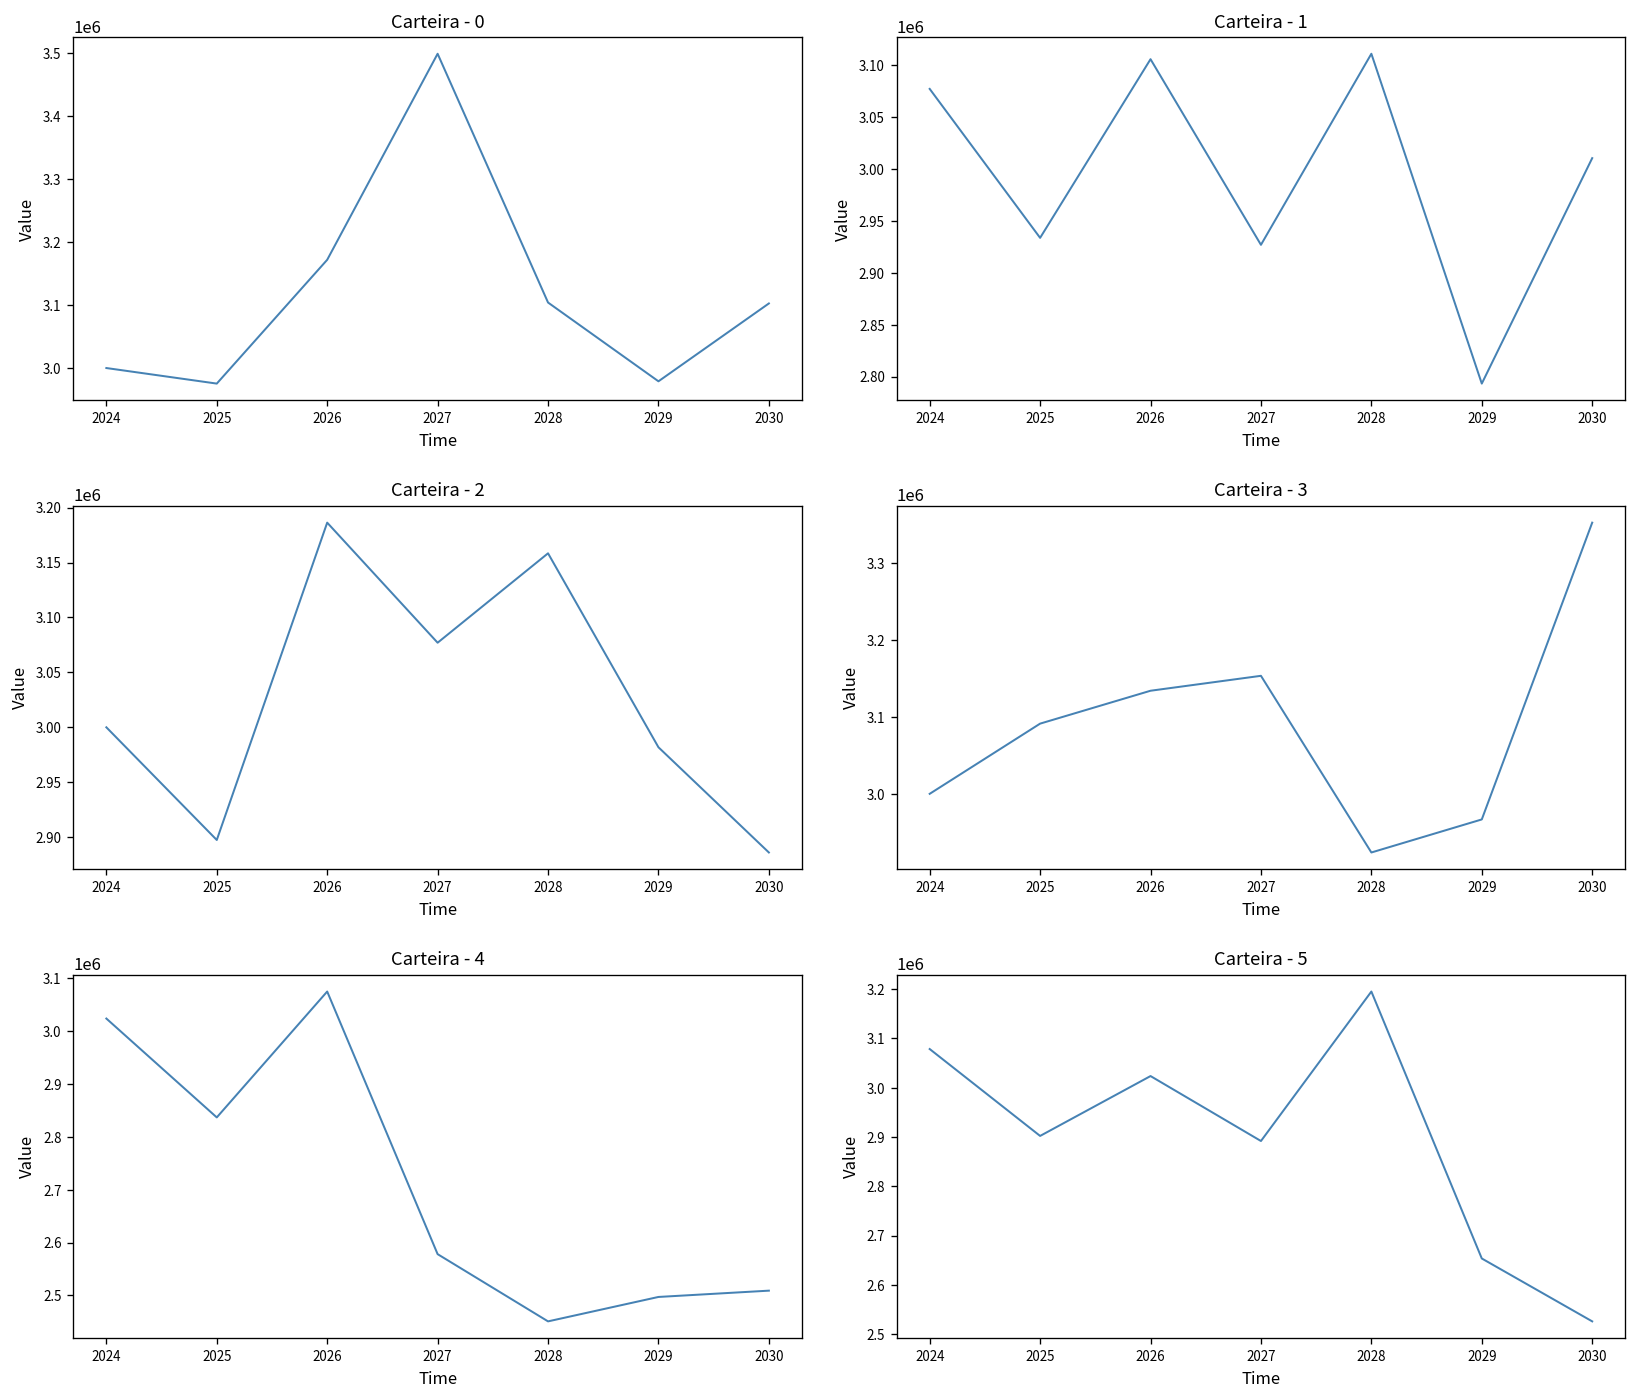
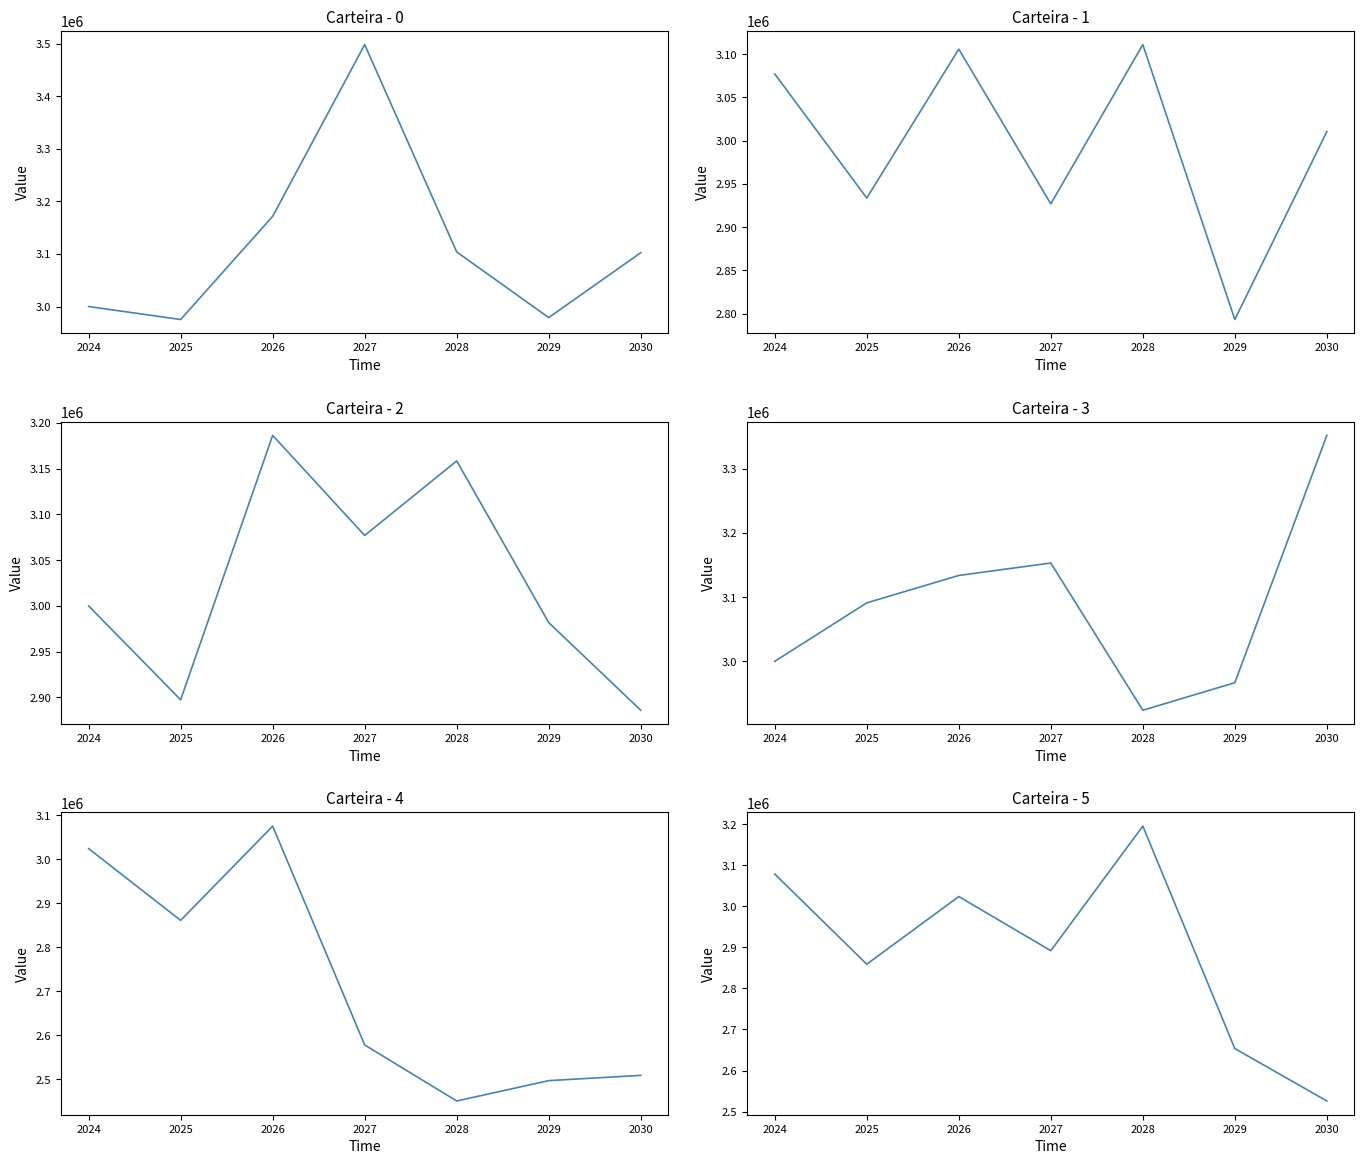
  {
    "Carteira - 0": {
      "2024": 3000000,
      "2025": 2980000,
      "2026": 3170000,
      "2027": 3500000,
      "2028": 3100000,
      "2029": 2980000,
      "2030": 3100000
    },
    "Carteira - 1": {
      "2024": 3080000,
      "2025": 2930000,
      "2026": 3110000,
      "2027": 2930000,
      "2028": 3110000,
      "2029": 2790000,
      "2030": 3010000
    },
    "Carteira - 2": {
      "2024": 3000000,
      "2025": 2900000,
      "2026": 3190000,
      "2027": 3080000,
      "2028": 3160000,
      "2029": 2980000,
      "2030": 2890000
    },
    "Carteira - 3": {
      "2024": 3000000,
      "2025": 3090000,
      "2026": 3130000,
      "2027": 3150000,
      "2028": 2920000,
      "2029": 2970000,
      "2030": 3350000
    },
    "Carteira - 4": {
      "2024": 3020000,
-     "2025": 2840000,
+     "2025": 2860000,
      "2026": 3080000,
      "2027": 2580000,
      "2028": 2450000,
      "2029": 2500000,
      "2030": 2510000
    },
    "Carteira - 5": {
      "2024": 3080000,
-     "2025": 2900000,
+     "2025": 2860000,
      "2026": 3020000,
      "2027": 2890000,
      "2028": 3200000,
      "2029": 2650000,
      "2030": 2530000
    }
  }
